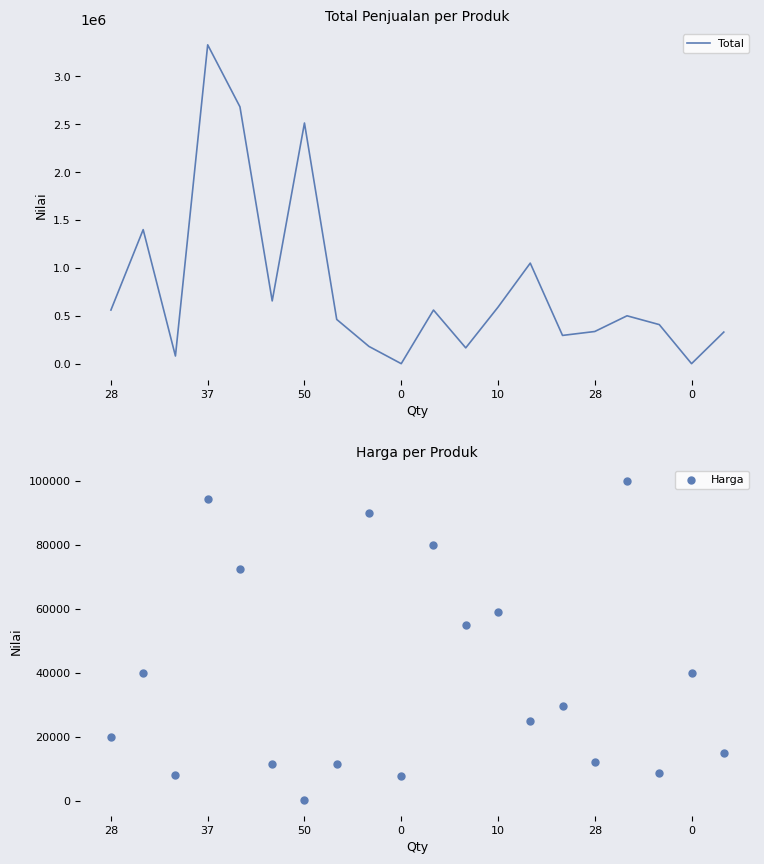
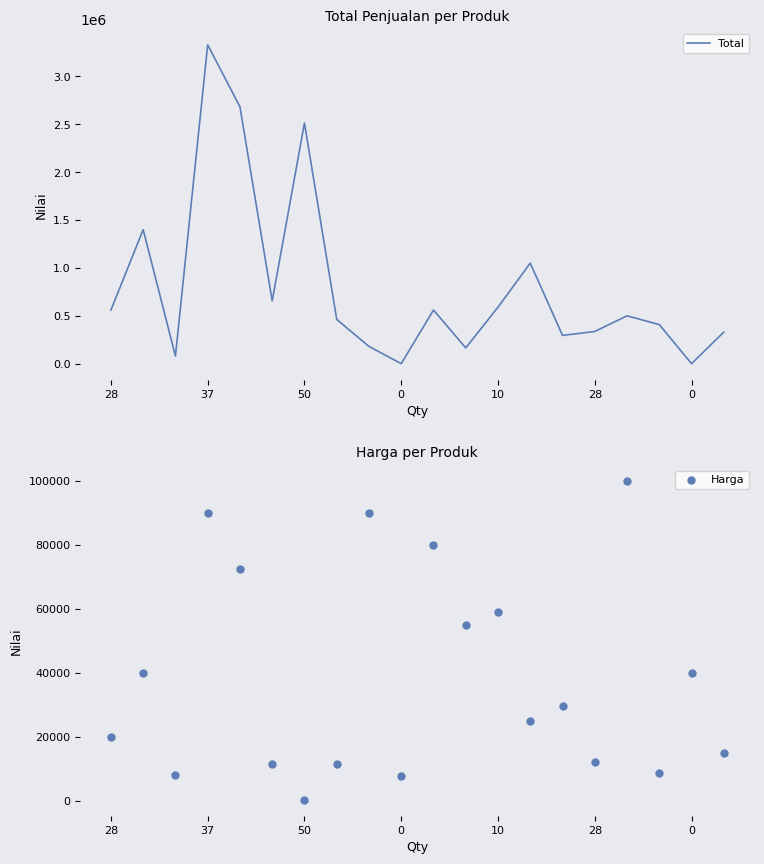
  {
    "Total Penjualan per Produk": {
      "37": 3300000,
      "50": 2500000
    },
    "Harga per Produk": {
-     "37": 94000
+     "37": 90000
    }
  }
